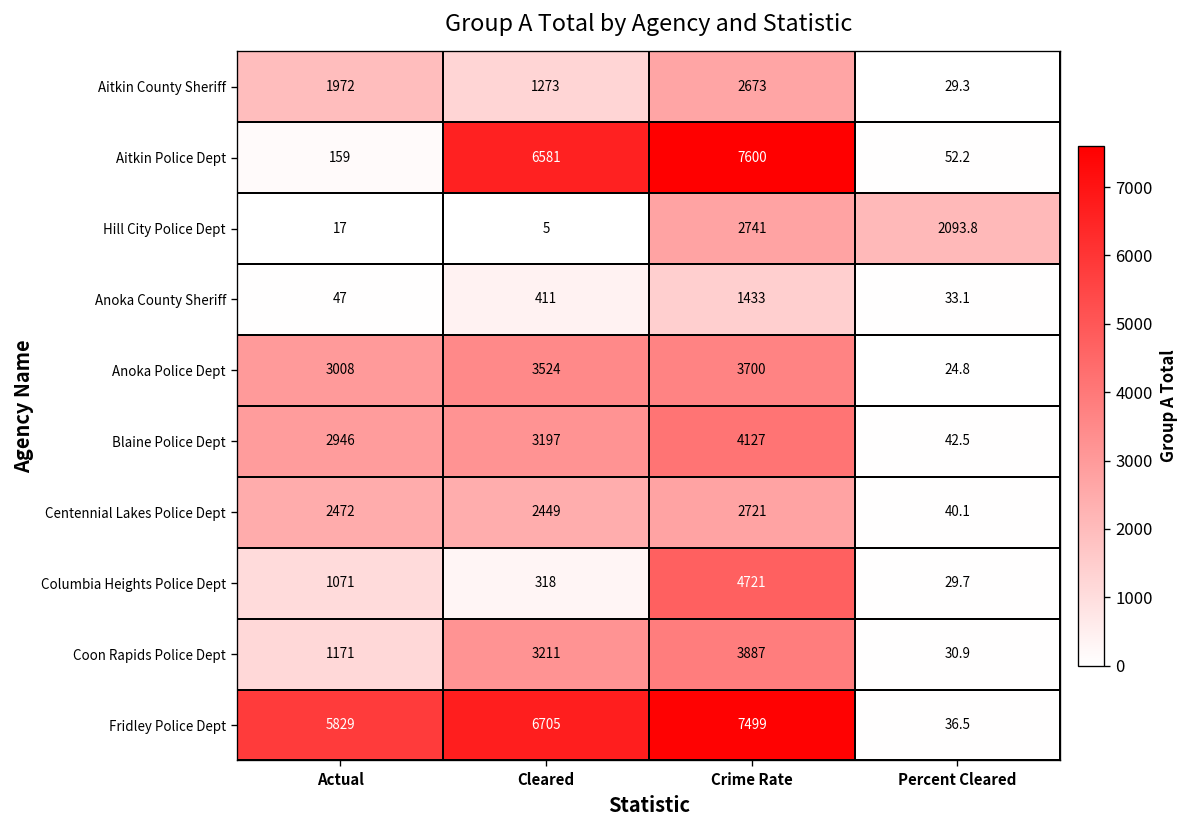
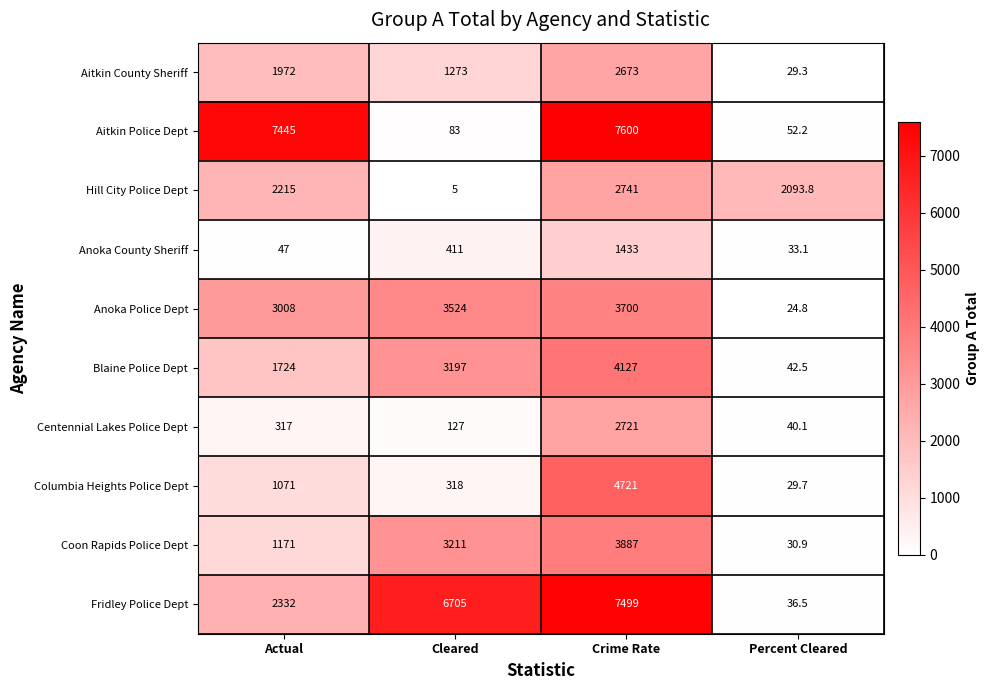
  {
    "Aitkin County Sheriff": {
      "Actual": 1972,
      "Cleared": 1273,
      "Crime Rate": 2673,
      "Percent Cleared": 29.3
    },
    "Aitkin Police Dept": {
-     "Actual": 159,
-     "Cleared": 6581,
+     "Actual": 7445,
+     "Cleared": 83,
      "Crime Rate": 7600,
      "Percent Cleared": 52.2
    },
    "Hill City Police Dept": {
-     "Actual": 17,
+     "Actual": 2215,
      "Cleared": 5,
      "Crime Rate": 2741,
      "Percent Cleared": 2093.8
    },
    "Anoka County Sheriff": {
      "Actual": 47,
      "Cleared": 411,
      "Crime Rate": 1433,
      "Percent Cleared": 33.1
    },
    "Anoka Police Dept": {
      "Actual": 3008,
      "Cleared": 3524,
      "Crime Rate": 3700,
      "Percent Cleared": 24.8
    },
    "Blaine Police Dept": {
-     "Actual": 2946,
+     "Actual": 1724,
      "Cleared": 3197,
      "Crime Rate": 4127,
      "Percent Cleared": 42.5
    },
    "Centennial Lakes Police Dept": {
-     "Actual": 2472,
-     "Cleared": 2449,
+     "Actual": 317,
+     "Cleared": 127,
      "Crime Rate": 2721,
      "Percent Cleared": 40.1
    },
    "Columbia Heights Police Dept": {
      "Actual": 1071,
      "Cleared": 318,
      "Crime Rate": 4721,
      "Percent Cleared": 29.7
    },
    "Coon Rapids Police Dept": {
      "Actual": 1171,
      "Cleared": 3211,
      "Crime Rate": 3887,
      "Percent Cleared": 30.9
    },
    "Fridley Police Dept": {
-     "Actual": 5829,
+     "Actual": 2332,
      "Cleared": 6705,
      "Crime Rate": 7499,
      "Percent Cleared": 36.5
    }
  }
